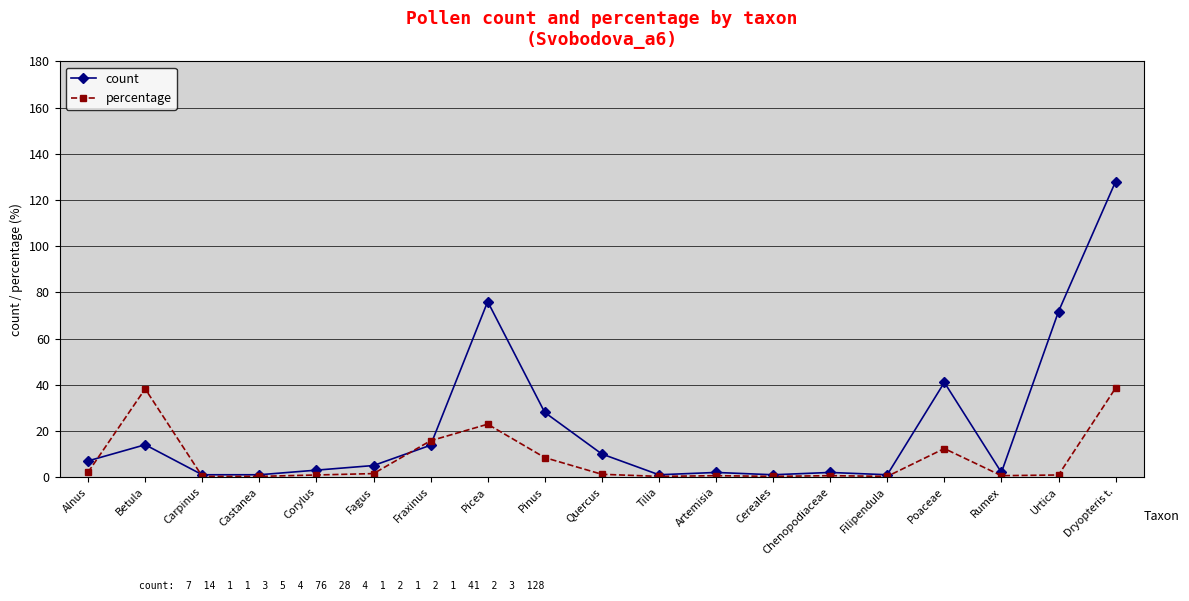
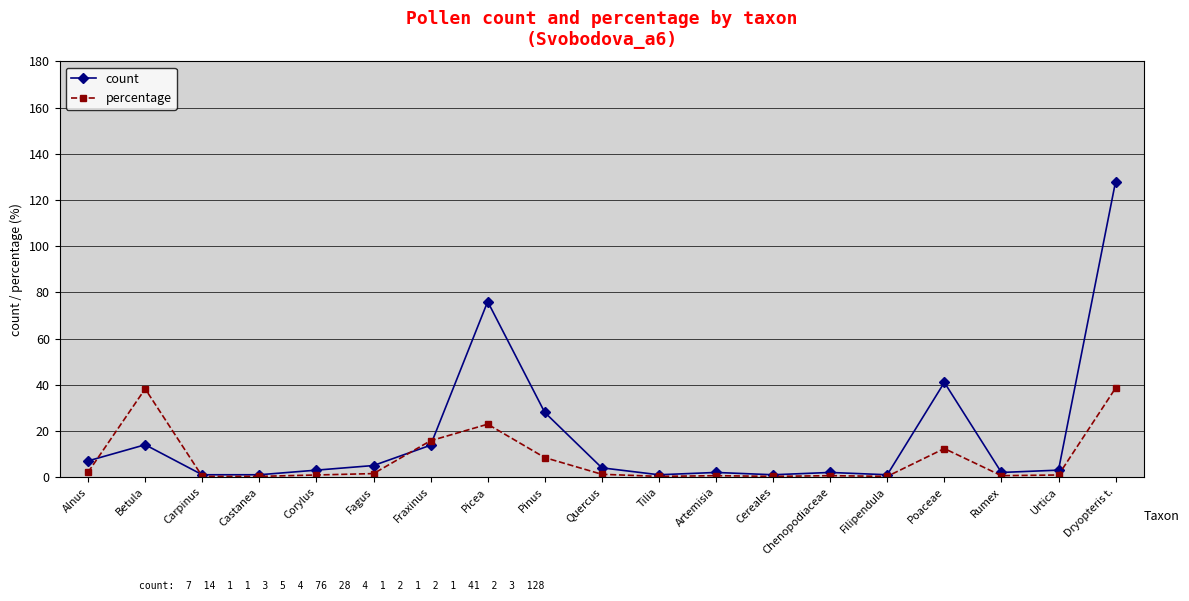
  {
    "count": {
      "Alnus": 7,
      "Betula": 14,
      "Corylus": 3,
      "Fagus": 5,
      "Fraxinus": 14,
      "Picea": 76,
      "Pinus": 28,
-     "Quercus": 10,
+     "Quercus": 4,
      "Artemisia": 2,
      "Chenopodiaceae": 2,
      "Poaceae": 41,
      "Rumex": 2,
-     "Urtica": 72,
+     "Urtica": 3,
      "Dryopteris t.": 128
    },
    "percentage": {
      "Alnus": 2,
      "Betula": 38,
      "Corylus": 1,
      "Fagus": 2,
      "Fraxinus": 16,
      "Picea": 23,
      "Pinus": 8,
      "Quercus": 1,
      "Artemisia": 1,
      "Chenopodiaceae": 1,
      "Poaceae": 12,
      "Rumex": 1,
      "Urtica": 1,
      "Dryopteris t.": 39
    }
  }
